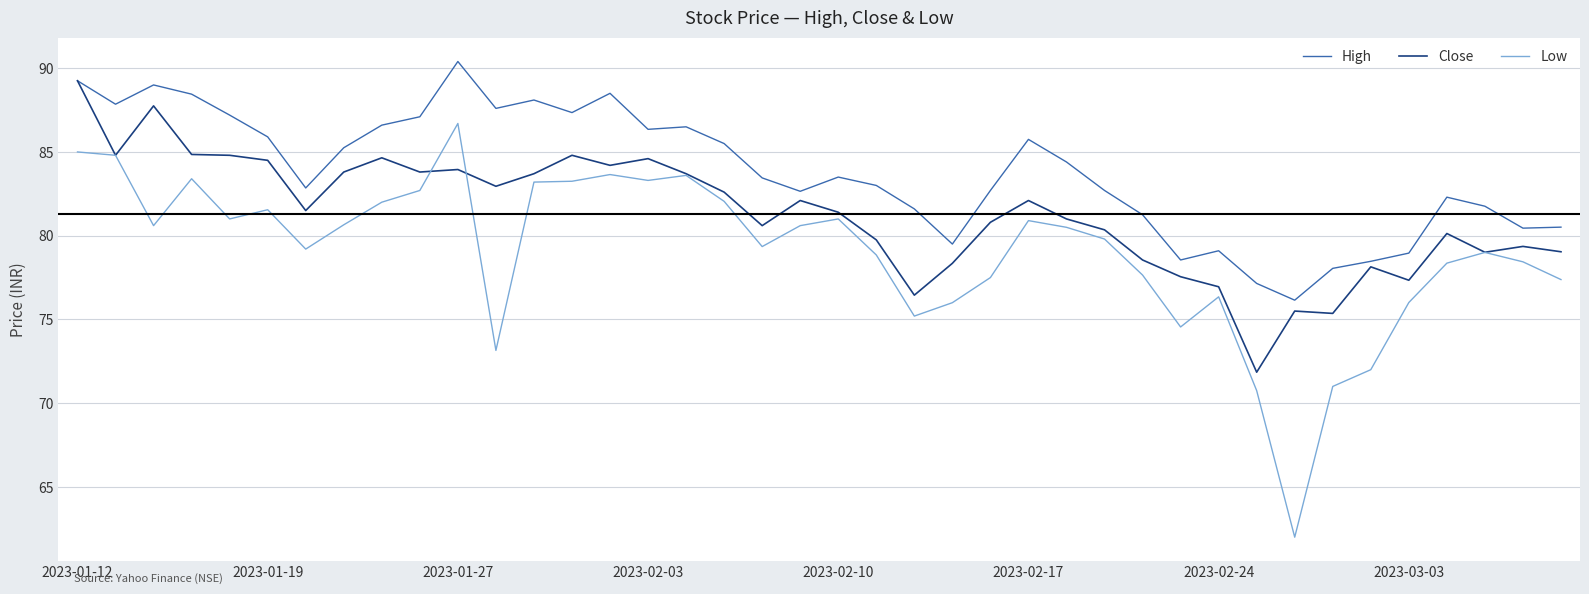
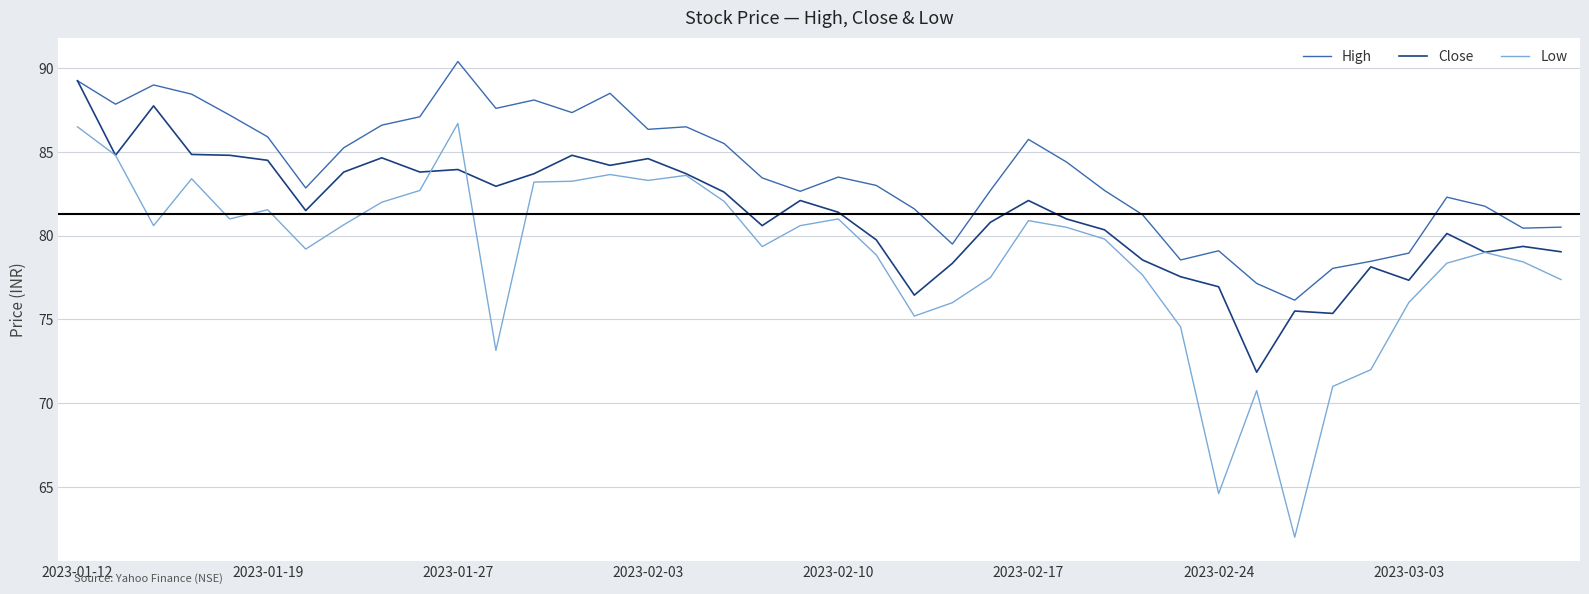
  {
    "High": {
      "2023-01-19": 85.9,
      "2023-01-27": 90.4,
      "2023-02-03": 86.4,
      "2023-02-10": 83.5,
      "2023-02-17": 85.8,
      "2023-02-24": 79.1,
      "2023-03-03": 79.0
    },
    "Close": {
      "2023-01-19": 84.5,
      "2023-01-27": 84.0,
      "2023-02-03": 84.6,
      "2023-02-10": 81.4,
      "2023-02-17": 82.1,
      "2023-02-24": 77.0,
      "2023-03-03": 77.3
    },
    "Low": {
-     "2023-01-12": 85.0,
+     "2023-01-12": 86.5,
      "2023-01-19": 81.6,
      "2023-01-27": 86.7,
      "2023-02-03": 83.3,
      "2023-02-10": 81.0,
      "2023-02-17": 80.9,
-     "2023-02-24": 76.4,
+     "2023-02-24": 64.6,
      "2023-03-03": 76.0
    }
  }
